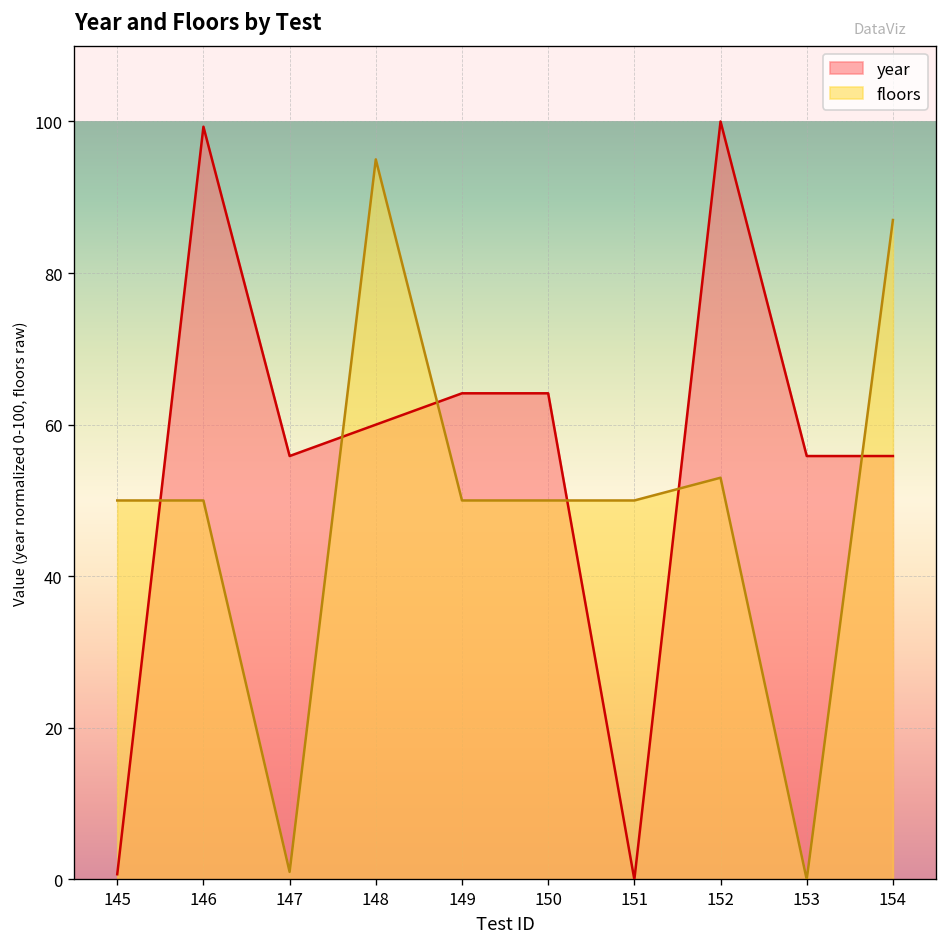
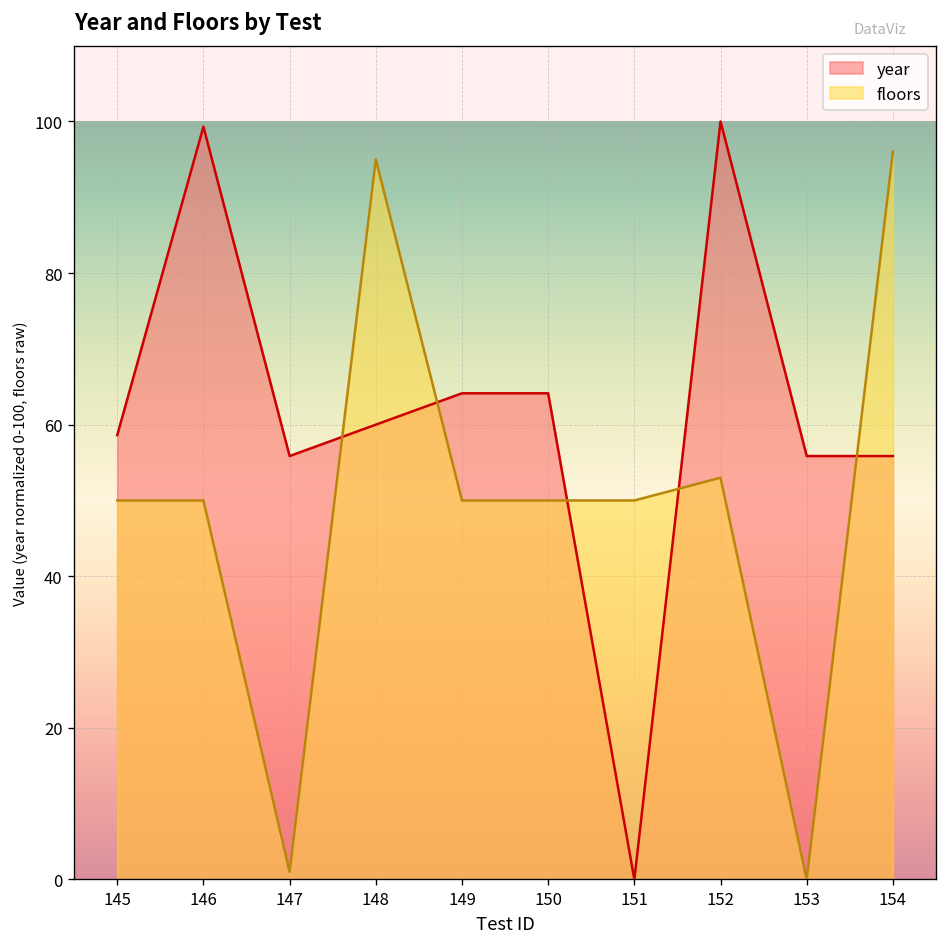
  {
    "year": {
-     "145": 1,
+     "145": 59,
      "146": 99,
      "147": 56,
      "148": 60,
      "149": 64,
      "150": 64,
      "151": 0,
      "152": 100,
      "153": 56,
      "154": 56
    },
    "floors": {
      "145": 50,
      "146": 50,
      "147": 1,
      "148": 95,
      "149": 50,
      "150": 50,
      "151": 50,
      "152": 53,
      "153": 0,
-     "154": 87
+     "154": 96
    }
  }
